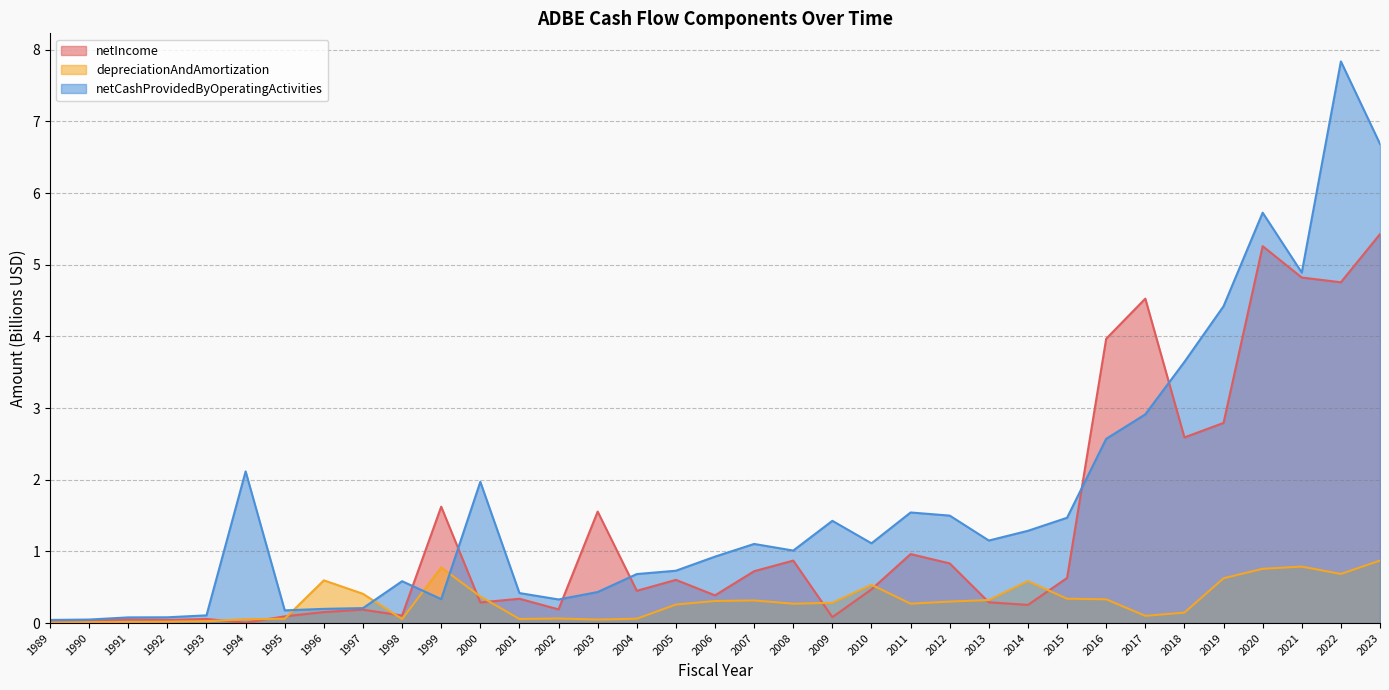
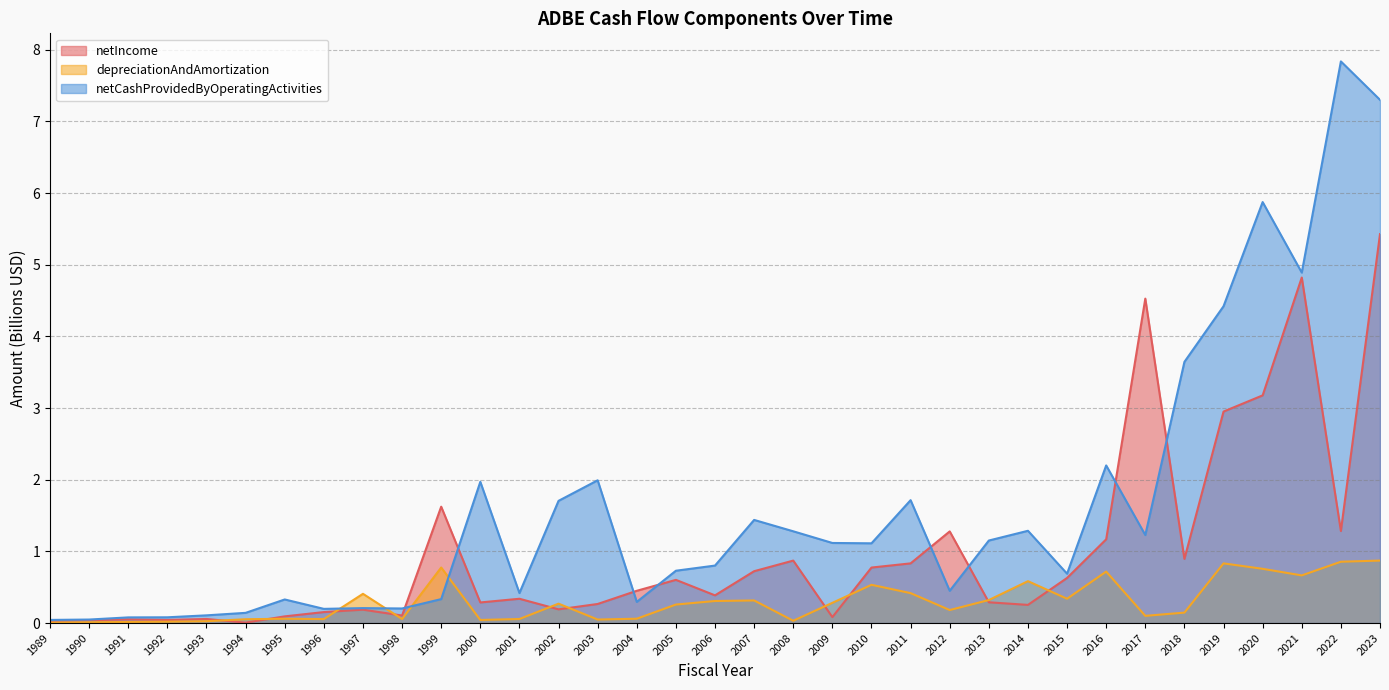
  {
    "netIncome": {
      "1994": 0.0,
      "1996": 0.2,
      "1998": 0.1,
      "1999": 1.6,
      "2000": 0.3,
      "2001": 0.3,
      "2002": 0.2,
-     "2003": 1.6,
+     "2003": 0.3,
      "2004": 0.5,
      "2005": 0.6,
      "2006": 0.4,
      "2007": 0.7,
      "2008": 0.9,
      "2009": 0.1,
-     "2010": 0.5,
-     "2011": 1.0,
-     "2012": 0.8,
+     "2010": 0.8,
+     "2011": 0.8,
+     "2012": 1.3,
      "2014": 0.3,
      "2015": 0.6,
-     "2016": 4.0,
+     "2016": 1.2,
      "2017": 4.5,
-     "2018": 2.6,
-     "2019": 2.8,
-     "2020": 5.3,
+     "2018": 0.9,
+     "2019": 3.0,
+     "2020": 3.2,
      "2021": 4.8,
-     "2022": 4.8,
+     "2022": 1.3,
      "2023": 5.4
    },
    "depreciationAndAmortization": {
      "1991": 0.0,
      "1994": 0.1,
-     "1996": 0.6,
+     "1996": 0.1,
      "1997": 0.4,
      "1998": 0.1,
      "1999": 0.8,
-     "2000": 0.4,
+     "2000": 0.0,
      "2001": 0.1,
-     "2002": 0.1,
+     "2002": 0.3,
      "2003": 0.0,
      "2004": 0.1,
      "2005": 0.3,
      "2006": 0.3,
      "2007": 0.3,
-     "2008": 0.3,
+     "2008": 0.0,
      "2009": 0.3,
      "2010": 0.5,
-     "2011": 0.3,
-     "2012": 0.3,
+     "2011": 0.4,
+     "2012": 0.2,
      "2014": 0.6,
      "2015": 0.3,
-     "2016": 0.3,
+     "2016": 0.7,
      "2017": 0.1,
      "2018": 0.1,
-     "2019": 0.6,
+     "2019": 0.8,
      "2020": 0.8,
-     "2021": 0.8,
-     "2022": 0.7,
+     "2021": 0.7,
+     "2022": 0.9,
      "2023": 0.9
    },
    "netCashProvidedByOperatingActivities": {
      "1992": 0.1,
      "1993": 0.1,
-     "1994": 2.1,
-     "1995": 0.2,
+     "1994": 0.1,
+     "1995": 0.3,
      "1996": 0.2,
-     "1998": 0.6,
+     "1998": 0.2,
      "1999": 0.3,
      "2000": 2.0,
      "2001": 0.4,
-     "2002": 0.3,
-     "2003": 0.4,
-     "2004": 0.7,
+     "2002": 1.7,
+     "2003": 2.0,
+     "2004": 0.3,
      "2005": 0.7,
-     "2006": 0.9,
-     "2007": 1.1,
-     "2008": 1.0,
-     "2009": 1.4,
+     "2006": 0.8,
+     "2007": 1.4,
+     "2008": 1.3,
+     "2009": 1.1,
      "2010": 1.1,
-     "2011": 1.5,
-     "2012": 1.5,
+     "2011": 1.7,
+     "2012": 0.5,
      "2013": 1.2,
      "2014": 1.3,
-     "2015": 1.5,
-     "2016": 2.6,
-     "2017": 2.9,
+     "2015": 0.7,
+     "2016": 2.2,
+     "2017": 1.2,
      "2018": 3.6,
      "2019": 4.4,
-     "2020": 5.7,
+     "2020": 5.9,
      "2021": 4.9,
      "2022": 7.8,
-     "2023": 6.7
+     "2023": 7.3
    }
  }
